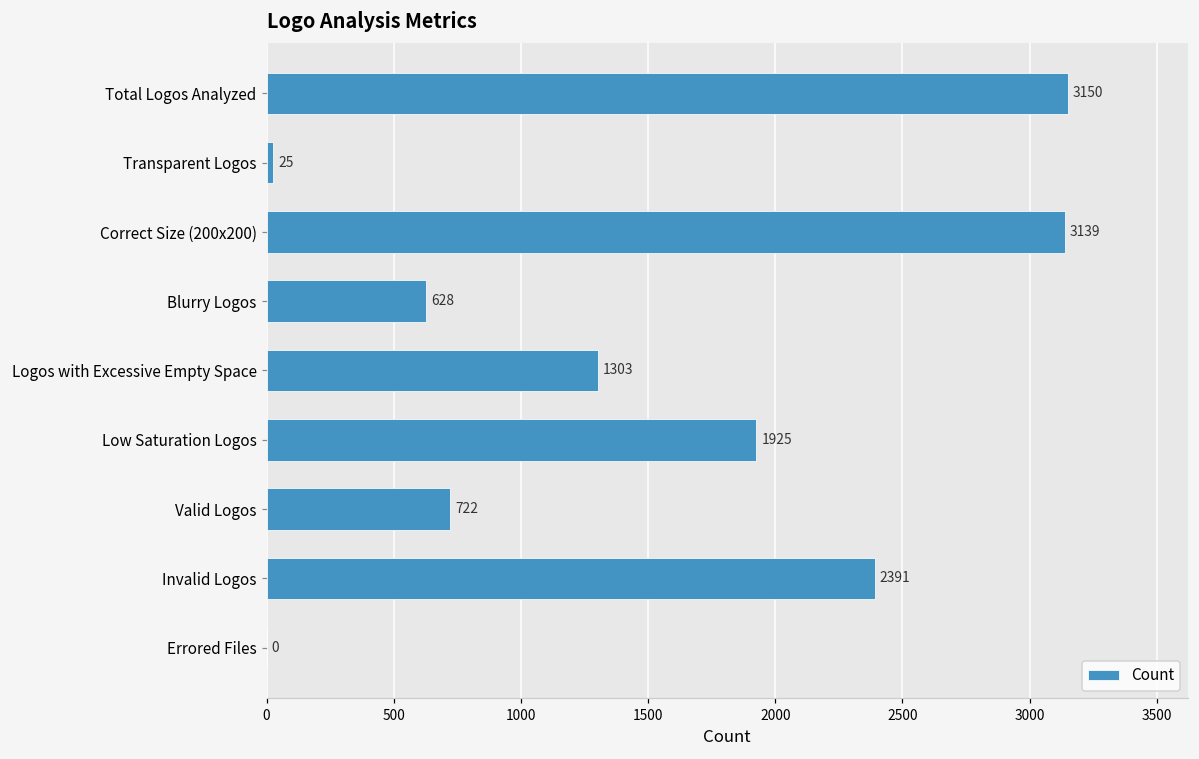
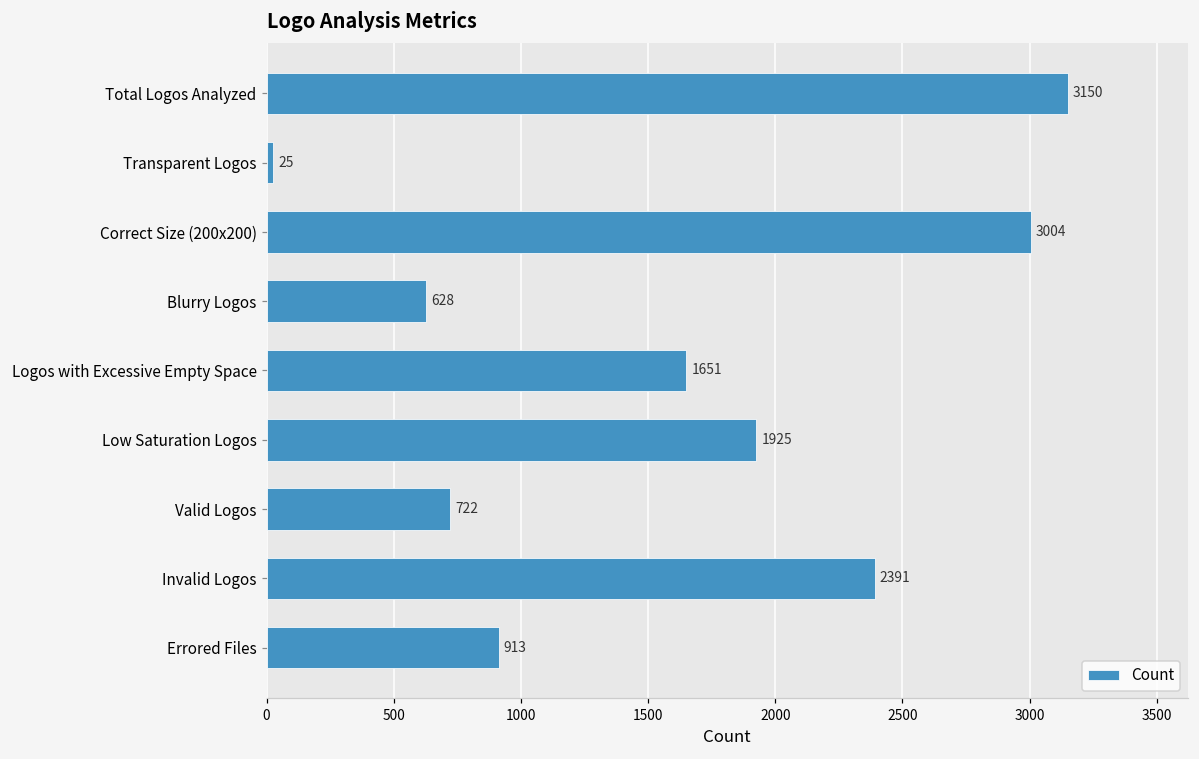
  {
    "Total Logos Analyzed": 3150,
    "Transparent Logos": 25,
-   "Correct Size (200x200)": 3139,
+   "Correct Size (200x200)": 3004,
    "Blurry Logos": 628,
-   "Logos with Excessive Empty Space": 1303,
+   "Logos with Excessive Empty Space": 1651,
    "Low Saturation Logos": 1925,
    "Valid Logos": 722,
    "Invalid Logos": 2391,
-   "Errored Files": 0
+   "Errored Files": 913
  }
